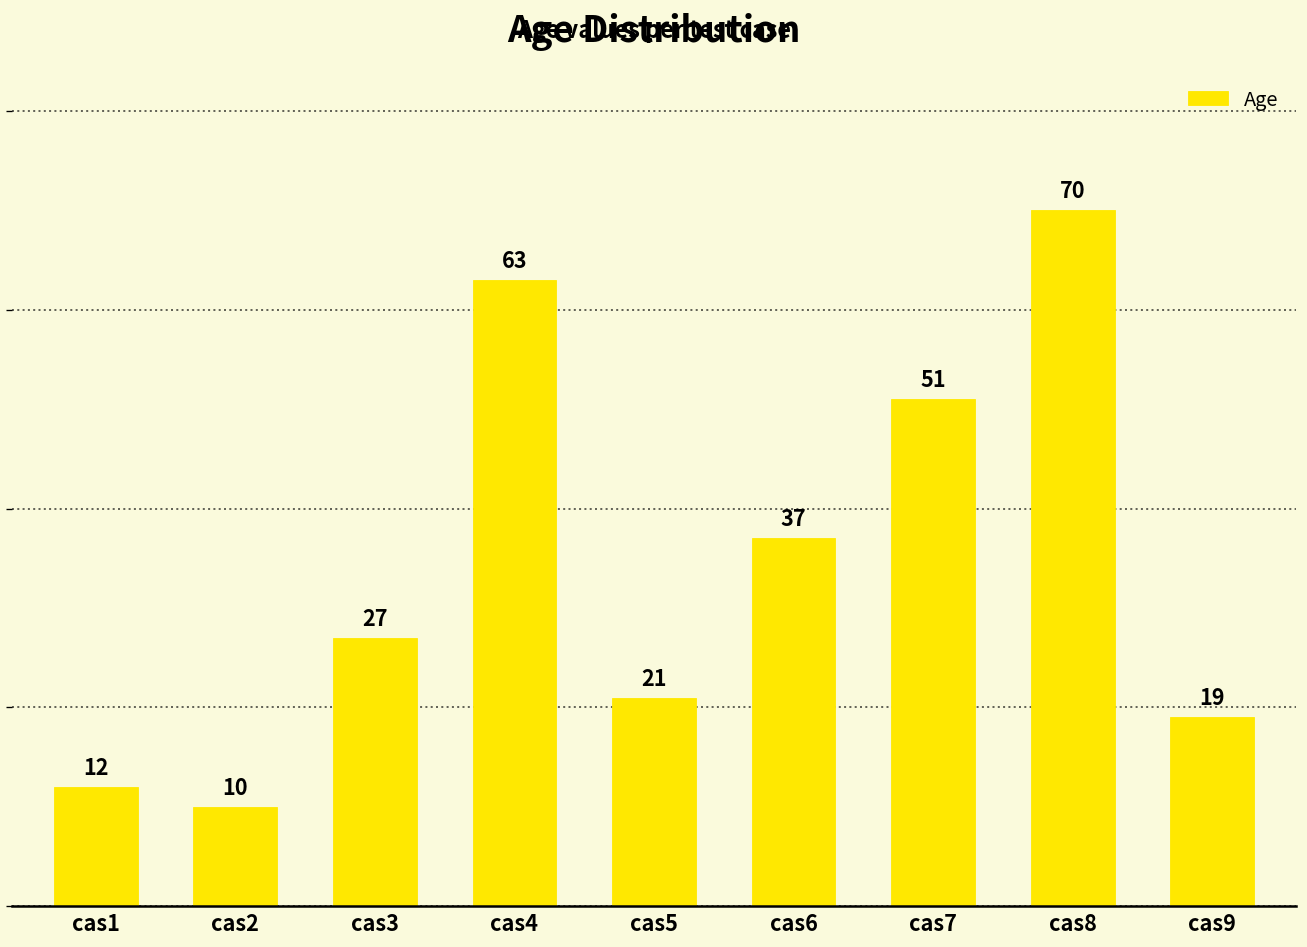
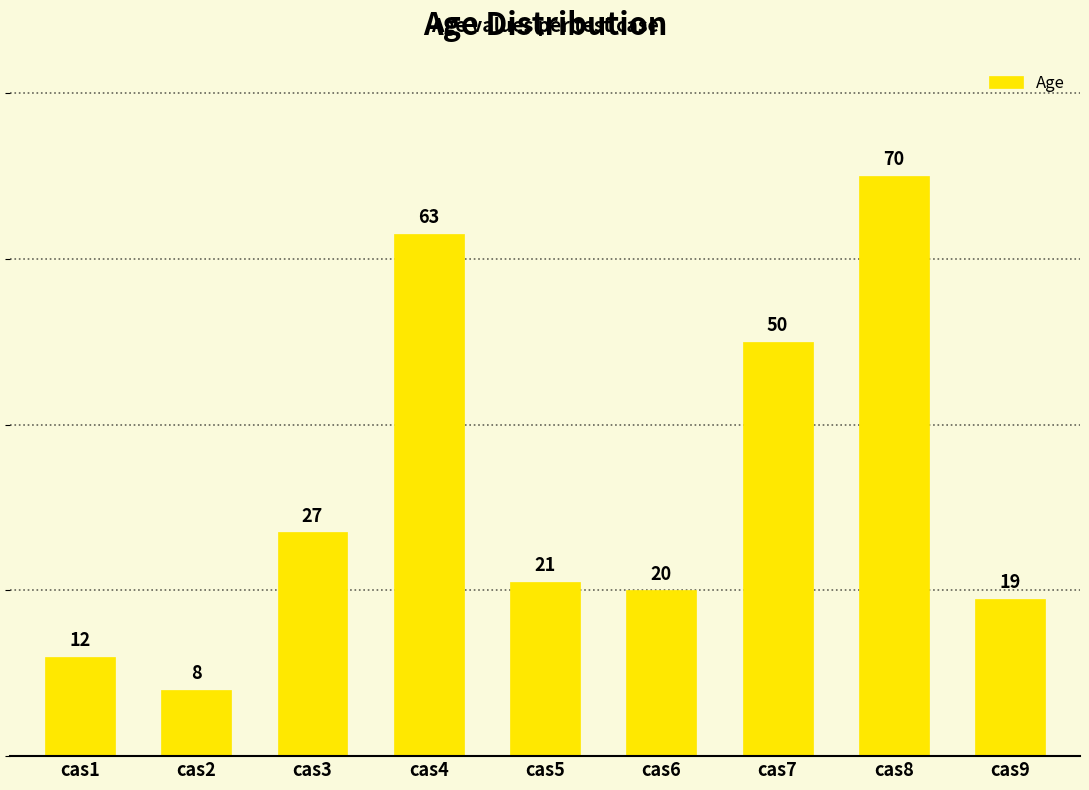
  {
    "cas1": 12,
-   "cas2": 10,
+   "cas2": 8,
    "cas3": 27,
    "cas4": 63,
    "cas5": 21,
-   "cas6": 37,
-   "cas7": 51,
+   "cas6": 20,
+   "cas7": 50,
    "cas8": 70,
    "cas9": 19
  }
